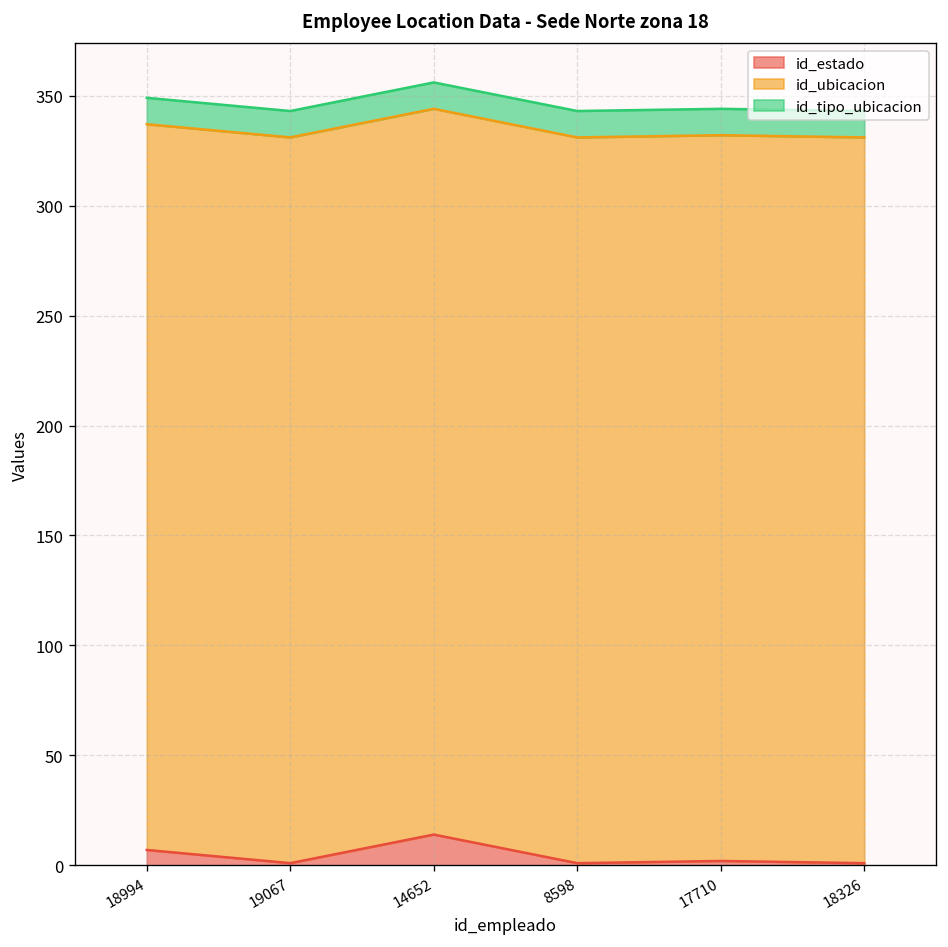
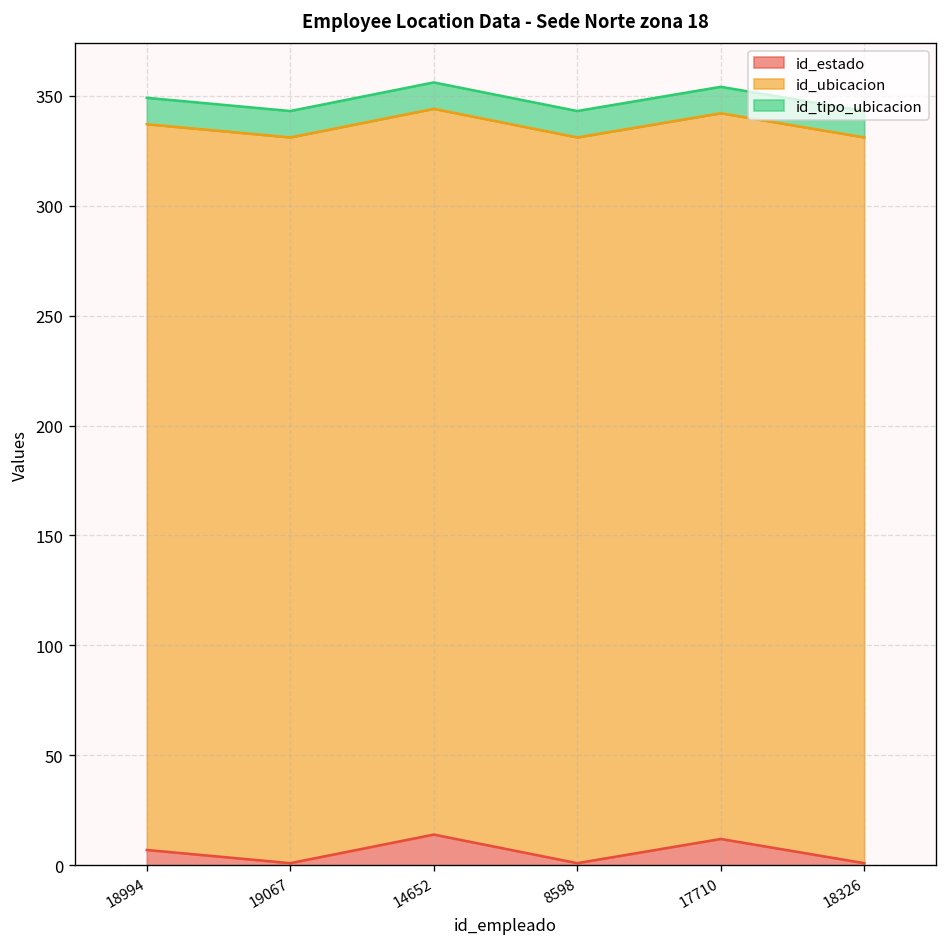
  {
    "id_estado": {
      "18994": 7,
      "19067": 1,
      "14652": 14,
      "8598": 1,
-     "17710": 2,
+     "17710": 12,
      "18326": 1
    },
    "id_ubicacion": {
      "18994": 330,
      "19067": 330,
      "14652": 330,
      "8598": 330,
      "17710": 330,
      "18326": 330
    },
    "id_tipo_ubicacion": {
      "18994": 12,
      "19067": 12,
      "14652": 12,
      "8598": 12,
      "17710": 12
    }
  }
